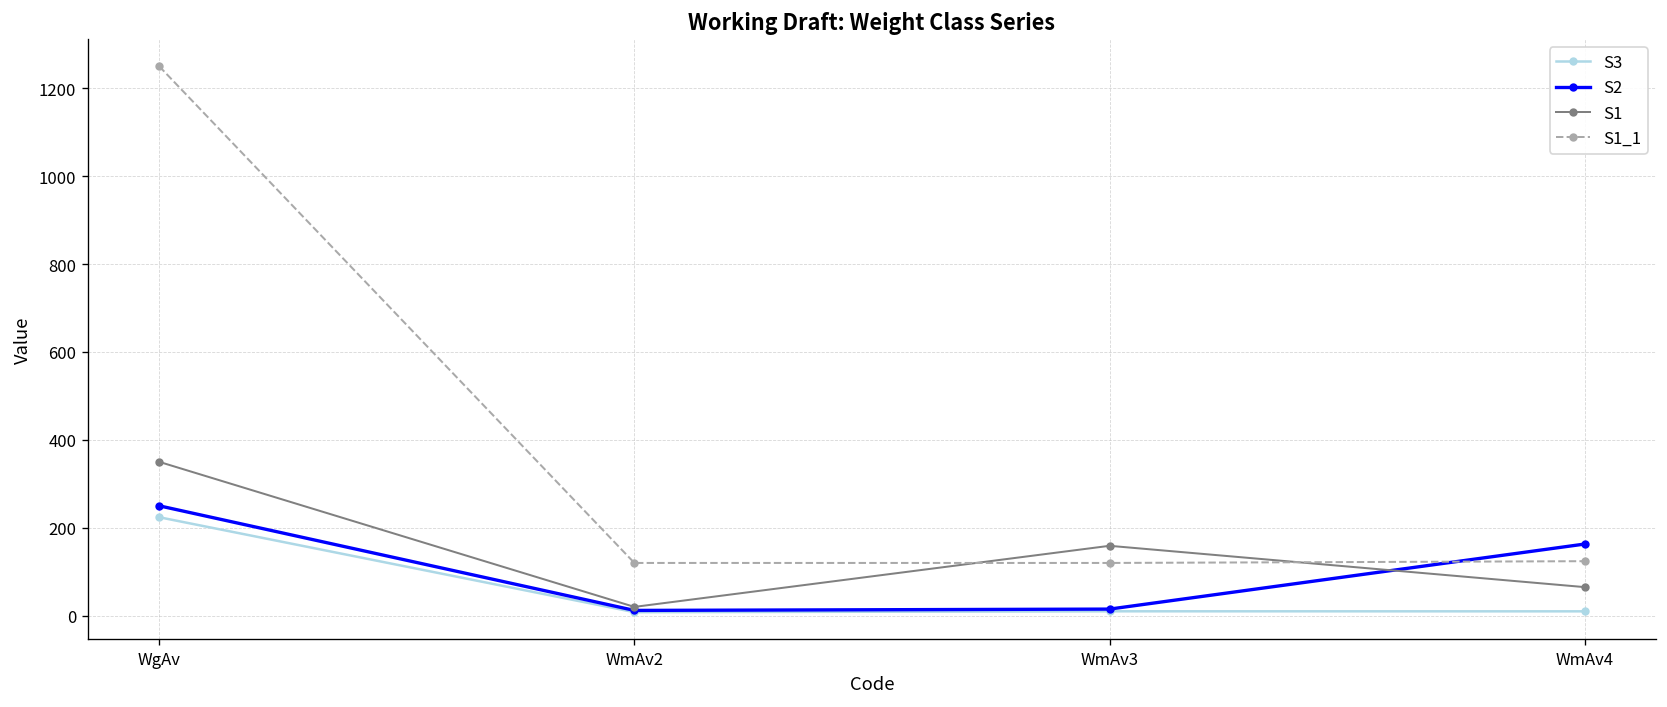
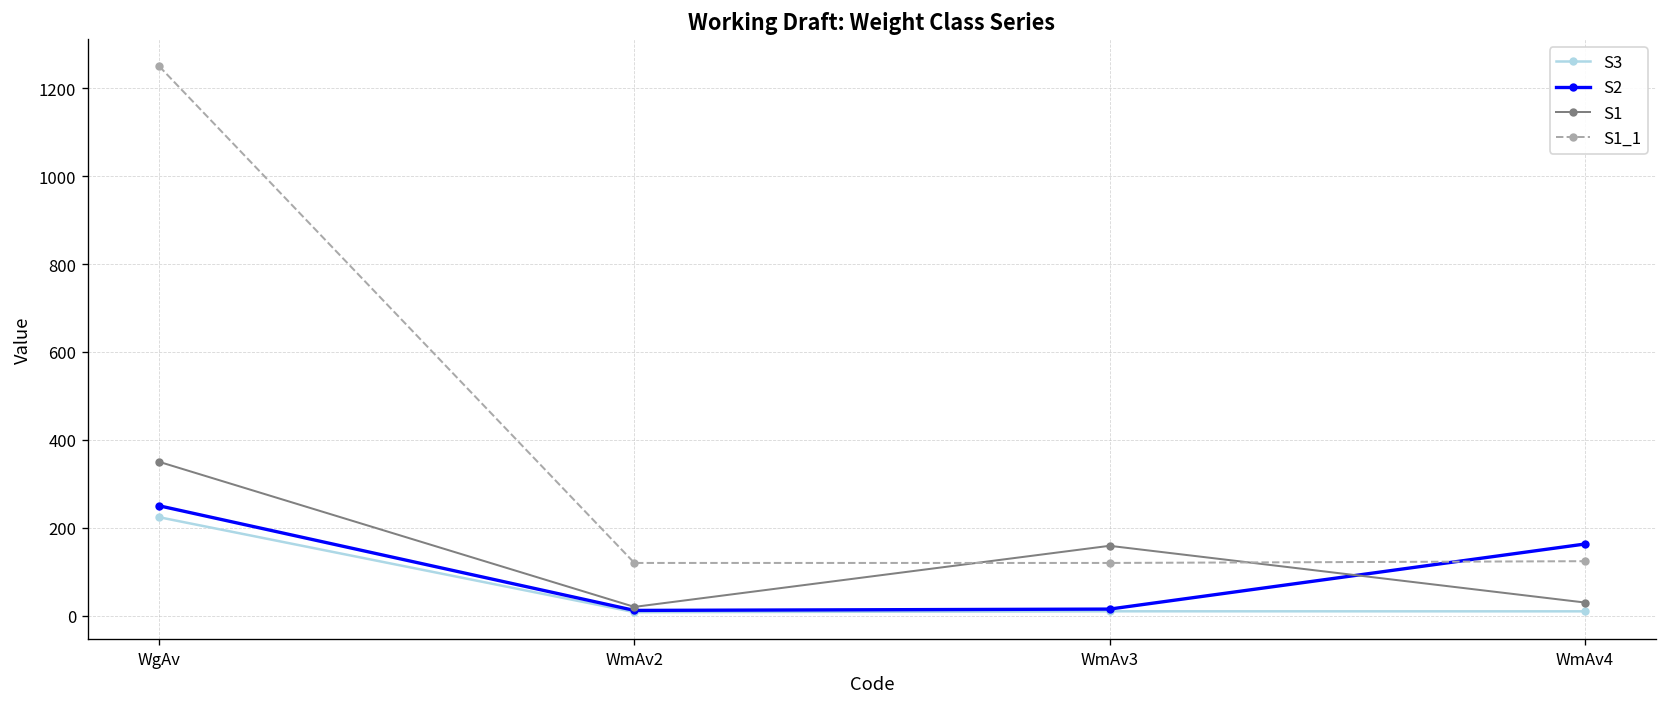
  {
    "S3": {
      "WgAv": 220,
      "WmAv4": 10
    },
    "S2": {
      "WgAv": 250,
      "WmAv4": 160
    },
    "S1": {
      "WgAv": 350,
      "WmAv2": 20,
      "WmAv3": 160,
-     "WmAv4": 70
+     "WmAv4": 30
    },
    "S1_1": {
      "WgAv": 1250,
      "WmAv2": 120,
      "WmAv3": 120,
      "WmAv4": 120
    }
  }
